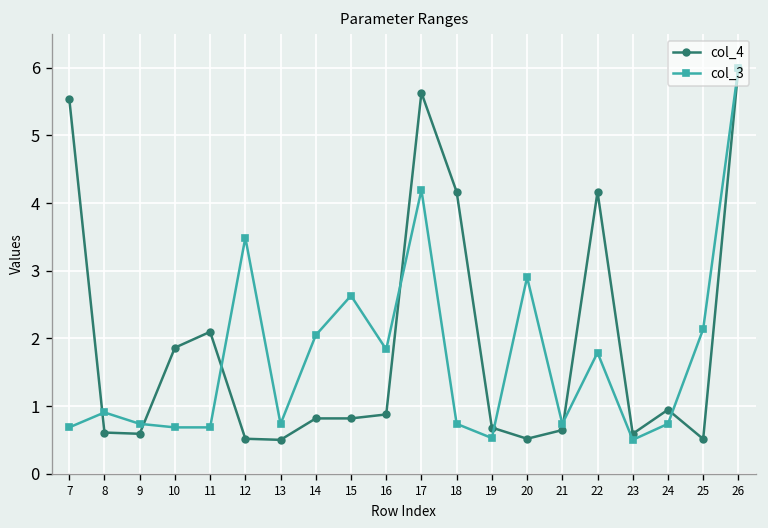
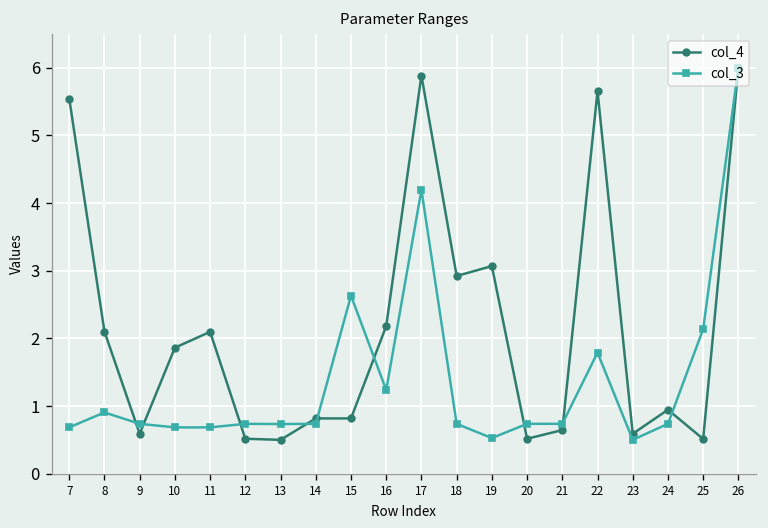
  {
    "col_4": {
      "7": 5.5,
-     "8": 0.6,
+     "8": 2.1,
      "9": 0.6,
      "10": 1.9,
      "11": 2.1,
      "12": 0.5,
      "13": 0.5,
      "14": 0.8,
      "15": 0.8,
-     "16": 0.9,
-     "17": 5.6,
-     "18": 4.2,
-     "19": 0.7,
+     "16": 2.2,
+     "17": 5.9,
+     "18": 2.9,
+     "19": 3.1,
      "20": 0.5,
      "21": 0.6,
-     "22": 4.2,
+     "22": 5.7,
      "23": 0.6,
      "24": 0.9,
      "25": 0.5
    },
    "col_3": {
      "7": 0.7,
      "8": 0.9,
      "9": 0.7,
      "10": 0.7,
      "11": 0.7,
-     "12": 3.5,
+     "12": 0.7,
      "13": 0.7,
-     "14": 2.0,
+     "14": 0.7,
      "15": 2.6,
-     "16": 1.8,
+     "16": 1.2,
      "17": 4.2,
      "18": 0.7,
      "19": 0.5,
-     "20": 2.9,
+     "20": 0.7,
      "21": 0.7,
      "22": 1.8,
      "23": 0.5,
      "24": 0.7,
      "25": 2.1
    }
  }
